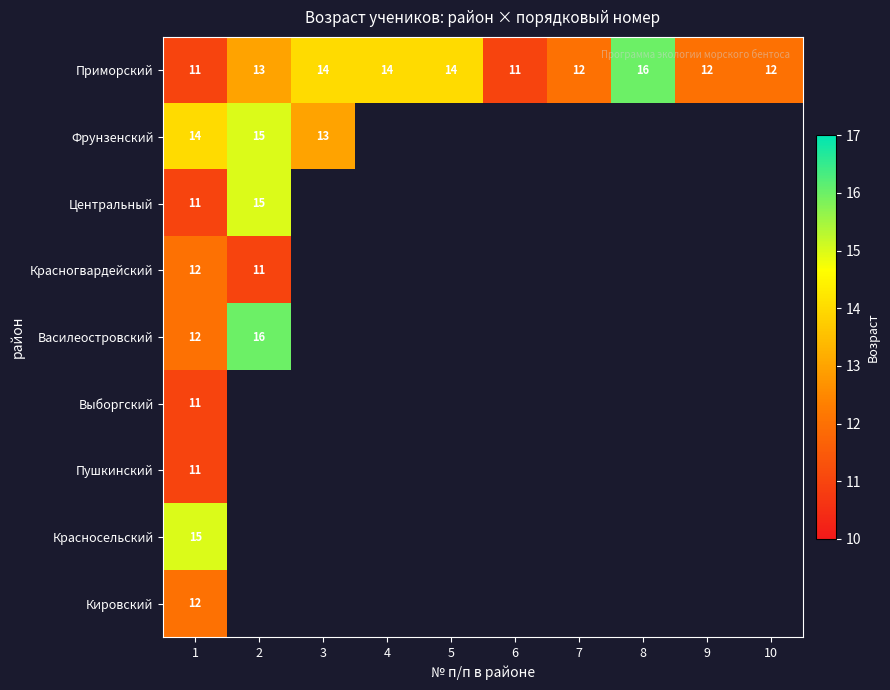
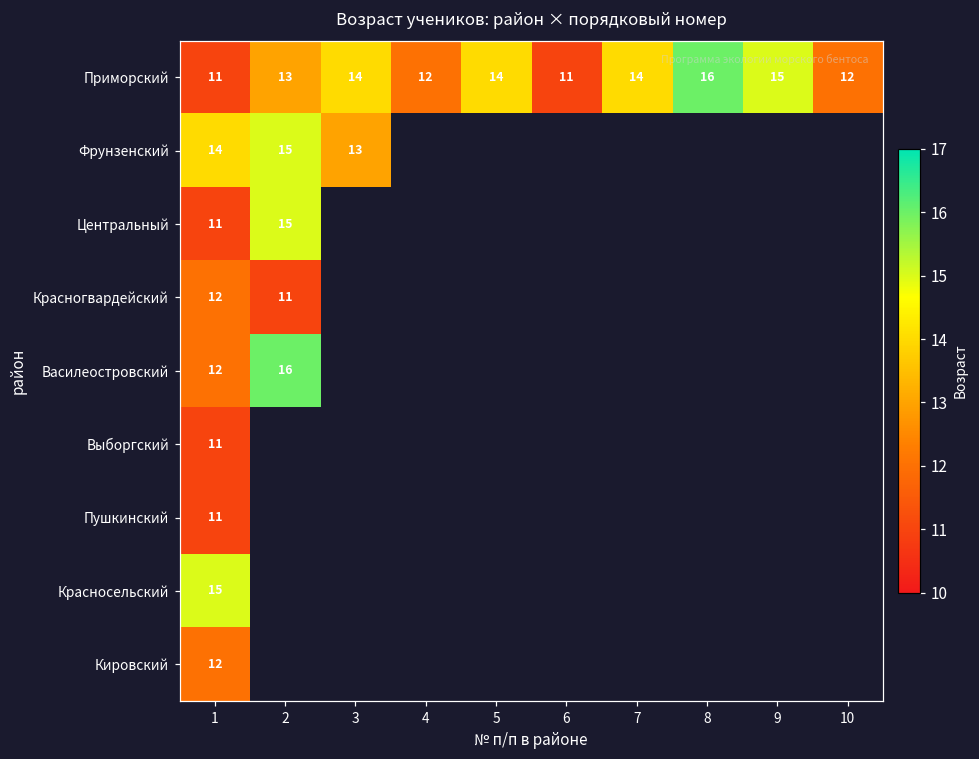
  {
    "Приморский": {
      "1": 11,
      "2": 13,
      "3": 14,
-     "4": 14,
+     "4": 12,
      "5": 14,
      "6": 11,
-     "7": 12,
+     "7": 14,
      "8": 16,
-     "9": 12,
+     "9": 15,
      "10": 12
    },
    "Фрунзенский": {
      "1": 14,
      "2": 15,
      "3": 13
    },
    "Центральный": {
      "1": 11,
      "2": 15
    },
    "Красногвардейский": {
      "1": 12,
      "2": 11
    },
    "Василеостровский": {
      "1": 12,
      "2": 16
    },
    "Выборгский": {
      "1": 11
    },
    "Пушкинский": {
      "1": 11
    },
    "Красносельский": {
      "1": 15
    },
    "Кировский": {
      "1": 12
    }
  }
